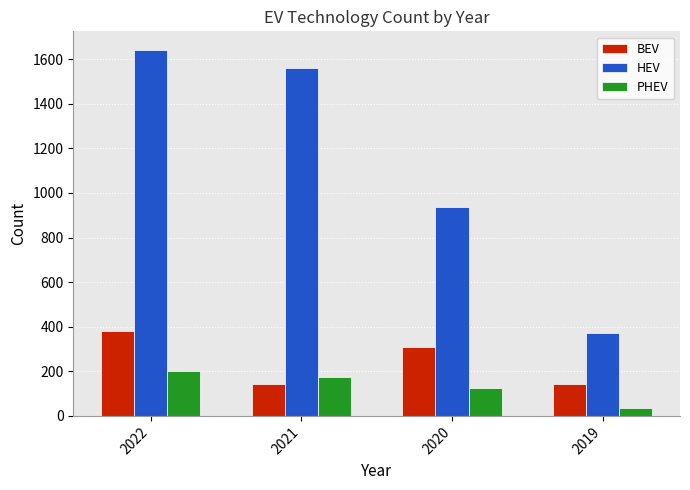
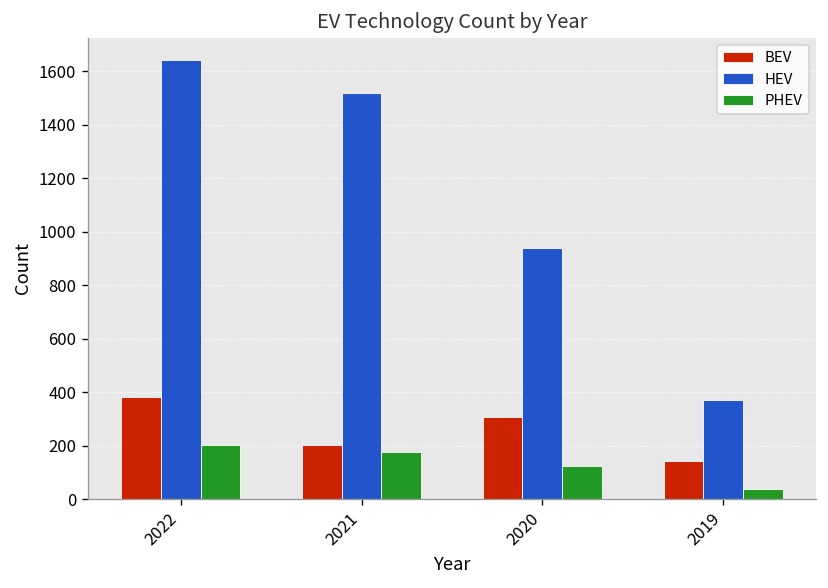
  {
    "BEV": {
      "2022": 380,
-     "2021": 150,
+     "2021": 200,
      "2020": 310,
      "2019": 140
    },
    "HEV": {
      "2022": 1640,
-     "2021": 1560,
+     "2021": 1520,
      "2020": 940,
      "2019": 370
    },
    "PHEV": {
      "2022": 200,
      "2021": 180,
      "2020": 120,
      "2019": 40
    }
  }
